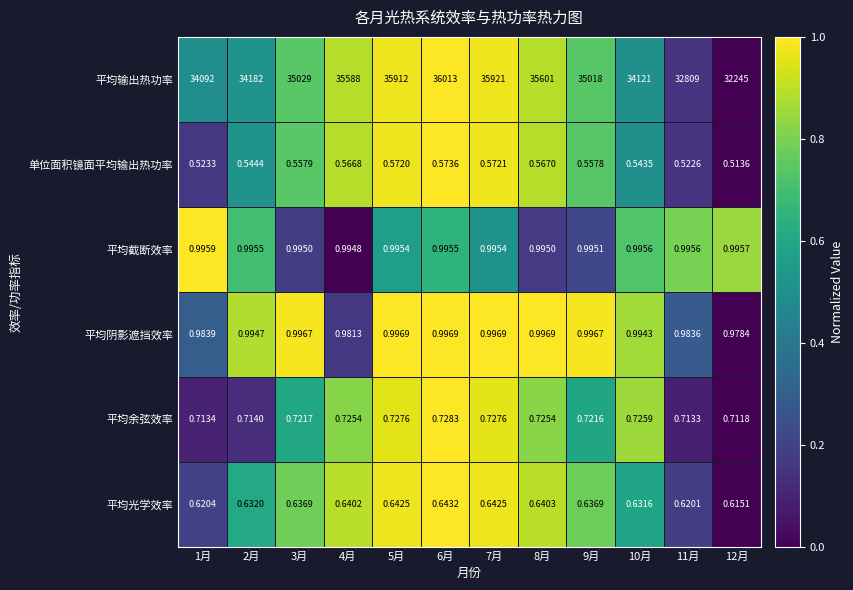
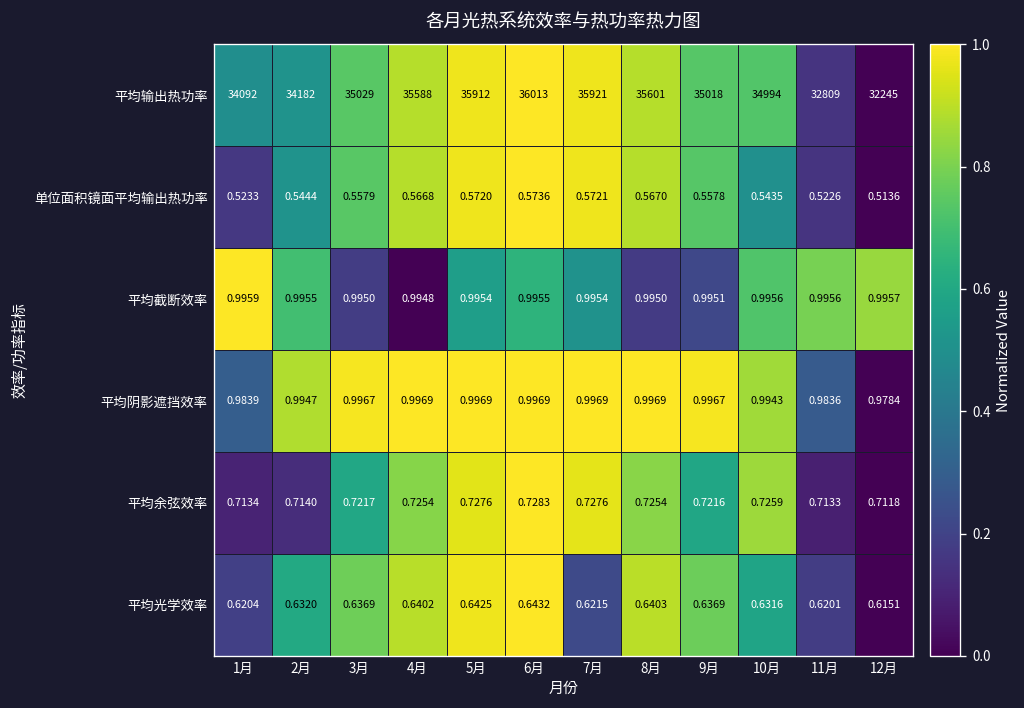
  {
    "平均输出热功率": {
      "1月": 34092,
      "2月": 34182,
      "3月": 35029,
      "4月": 35588,
      "5月": 35912,
      "6月": 36013,
      "7月": 35921,
      "8月": 35601,
      "9月": 35018,
-     "10月": 34121,
+     "10月": 34994,
      "11月": 32809,
      "12月": 32245
    },
    "单位面积镜面平均输出热功率": {
      "1月": 0.5233,
      "2月": 0.5444,
      "3月": 0.5579,
      "4月": 0.5668,
      "5月": 0.5720,
      "6月": 0.5736,
      "7月": 0.5721,
      "8月": 0.5670,
      "9月": 0.5578,
      "10月": 0.5435,
      "11月": 0.5226,
      "12月": 0.5136
    },
    "平均截断效率": {
      "1月": 0.9959,
      "2月": 0.9955,
      "3月": 0.9950,
      "4月": 0.9948,
      "5月": 0.9954,
      "6月": 0.9955,
      "7月": 0.9954,
      "8月": 0.9950,
      "9月": 0.9951,
      "10月": 0.9956,
      "11月": 0.9956,
      "12月": 0.9957
    },
    "平均阴影遮挡效率": {
      "1月": 0.9839,
      "2月": 0.9947,
      "3月": 0.9967,
-     "4月": 0.9813,
+     "4月": 0.9969,
      "5月": 0.9969,
      "6月": 0.9969,
      "7月": 0.9969,
      "8月": 0.9969,
      "9月": 0.9967,
      "10月": 0.9943,
      "11月": 0.9836,
      "12月": 0.9784
    },
    "平均余弦效率": {
      "1月": 0.7134,
      "2月": 0.7140,
      "3月": 0.7217,
      "4月": 0.7254,
      "5月": 0.7276,
      "6月": 0.7283,
      "7月": 0.7276,
      "8月": 0.7254,
      "9月": 0.7216,
      "10月": 0.7259,
      "11月": 0.7133,
      "12月": 0.7118
    },
    "平均光学效率": {
      "1月": 0.6204,
      "2月": 0.6320,
      "3月": 0.6369,
      "4月": 0.6402,
      "5月": 0.6425,
      "6月": 0.6432,
-     "7月": 0.6425,
+     "7月": 0.6215,
      "8月": 0.6403,
      "9月": 0.6369,
      "10月": 0.6316,
      "11月": 0.6201,
      "12月": 0.6151
    }
  }
